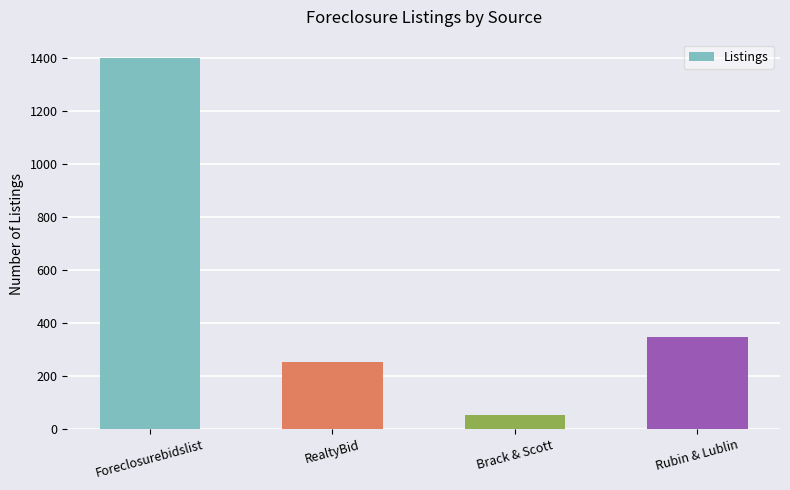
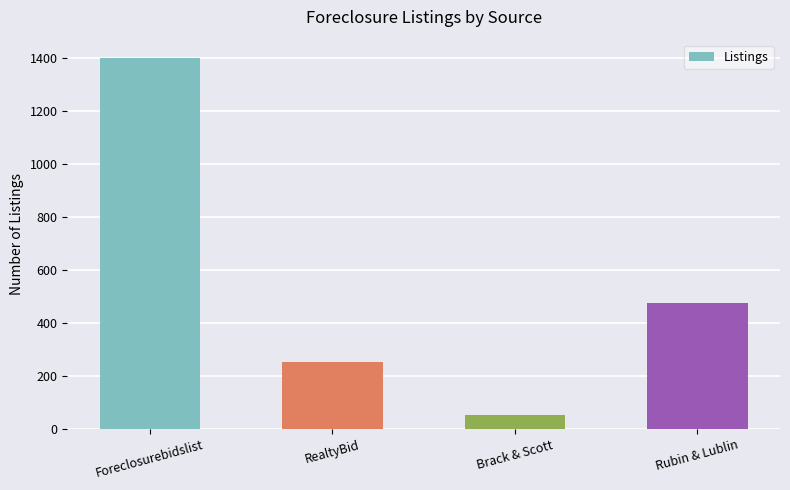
  {
    "Foreclosurebidslist": 1400,
    "RealtyBid": 260,
    "Brack & Scott": 50,
-   "Rubin & Lublin": 350
+   "Rubin & Lublin": 480
  }
